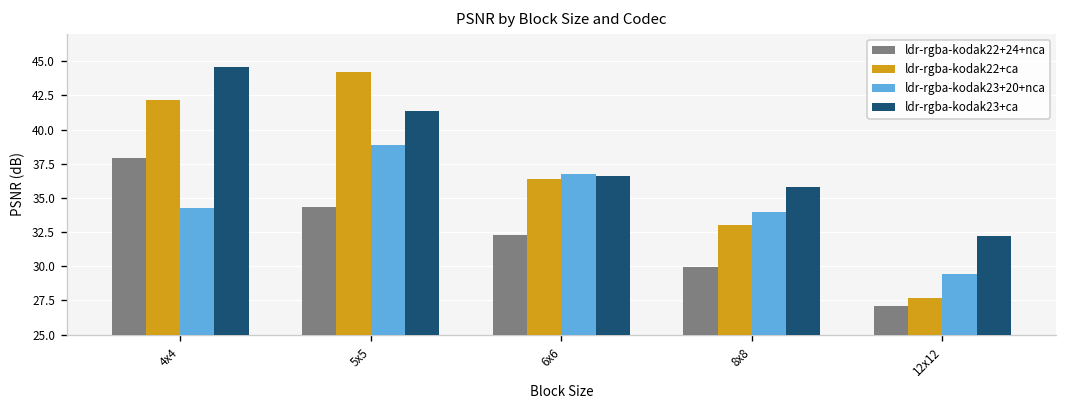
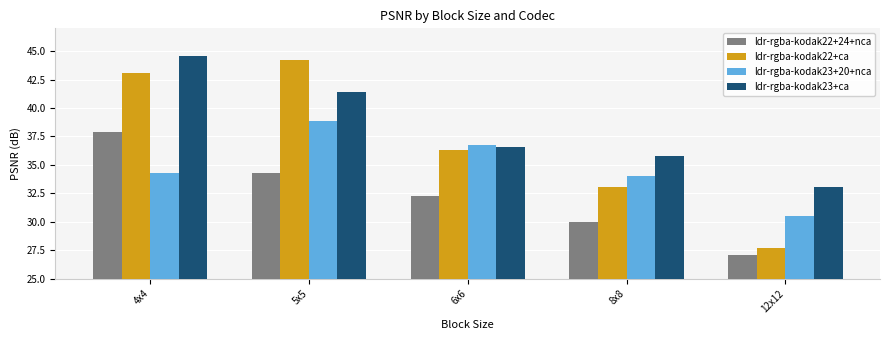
  {
    "ldr-rgba-kodak22+24+nca": {
      "4x4": 37.9,
      "5x5": 34.3,
      "6x6": 32.3,
      "8x8": 30.0,
      "12x12": 27.1
    },
    "ldr-rgba-kodak22+ca": {
-     "4x4": 42.2,
+     "4x4": 43.0,
      "5x5": 44.2,
      "6x6": 36.4,
      "8x8": 33.1,
      "12x12": 27.7
    },
    "ldr-rgba-kodak23+20+nca": {
      "4x4": 34.3,
      "5x5": 38.8,
      "6x6": 36.8,
      "8x8": 34.0,
-     "12x12": 29.4
+     "12x12": 30.5
    },
    "ldr-rgba-kodak23+ca": {
      "4x4": 44.6,
      "5x5": 41.4,
      "6x6": 36.6,
      "8x8": 35.8,
-     "12x12": 32.2
+     "12x12": 33.0
    }
  }
